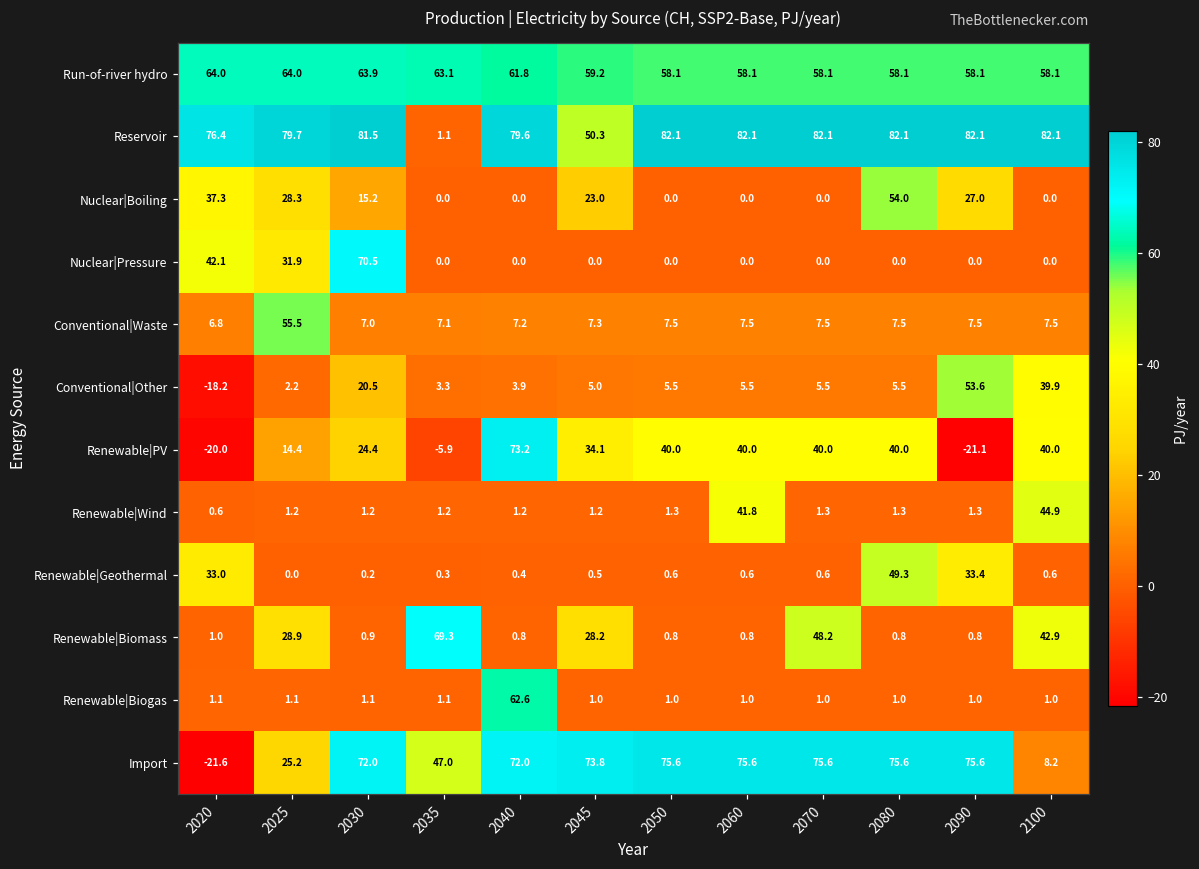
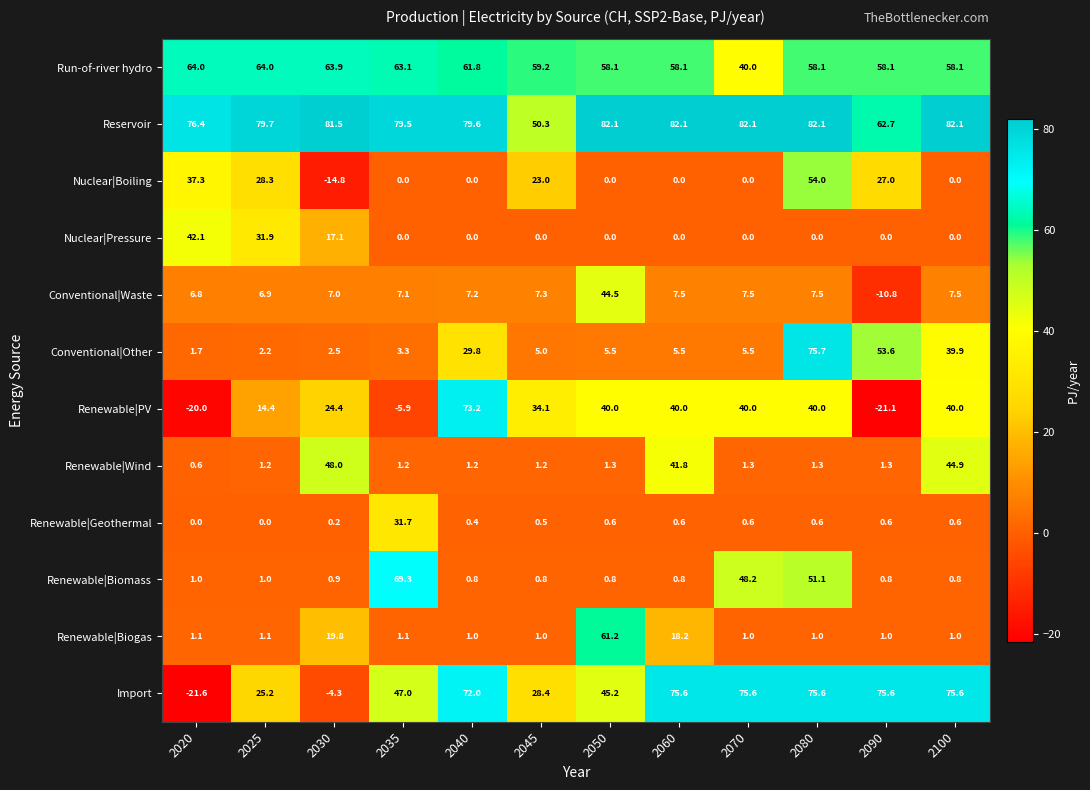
  {
    "Run-of-river hydro": {
      "2020": 64.0,
      "2025": 64.0,
      "2030": 63.9,
      "2035": 63.1,
      "2040": 61.8,
      "2045": 59.2,
      "2050": 58.1,
      "2060": 58.1,
-     "2070": 58.1,
+     "2070": 40.0,
      "2080": 58.1,
      "2090": 58.1,
      "2100": 58.1
    },
    "Reservoir": {
      "2020": 76.4,
      "2025": 79.7,
      "2030": 81.5,
-     "2035": 1.1,
+     "2035": 79.5,
      "2040": 79.6,
      "2045": 50.3,
      "2050": 82.1,
      "2060": 82.1,
      "2070": 82.1,
      "2080": 82.1,
-     "2090": 82.1,
+     "2090": 62.7,
      "2100": 82.1
    },
    "Nuclear|Boiling": {
      "2020": 37.3,
      "2025": 28.3,
-     "2030": 15.2,
+     "2030": -14.8,
      "2035": 0.0,
      "2040": 0.0,
      "2045": 23.0,
      "2050": 0.0,
      "2060": 0.0,
      "2070": 0.0,
      "2080": 54.0,
      "2090": 27.0,
      "2100": 0.0
    },
    "Nuclear|Pressure": {
      "2020": 42.1,
      "2025": 31.9,
-     "2030": 70.5,
+     "2030": 17.1,
      "2035": 0.0,
      "2040": 0.0,
      "2045": 0.0,
      "2050": 0.0,
      "2060": 0.0,
      "2070": 0.0,
      "2080": 0.0,
      "2090": 0.0,
      "2100": 0.0
    },
    "Conventional|Waste": {
      "2020": 6.8,
-     "2025": 55.5,
+     "2025": 6.9,
      "2030": 7.0,
      "2035": 7.1,
      "2040": 7.2,
      "2045": 7.3,
-     "2050": 7.5,
+     "2050": 44.5,
      "2060": 7.5,
      "2070": 7.5,
      "2080": 7.5,
-     "2090": 7.5,
+     "2090": -10.8,
      "2100": 7.5
    },
    "Conventional|Other": {
-     "2020": -18.2,
+     "2020": 1.7,
      "2025": 2.2,
-     "2030": 20.5,
+     "2030": 2.5,
      "2035": 3.3,
-     "2040": 3.9,
+     "2040": 29.8,
      "2045": 5.0,
      "2050": 5.5,
      "2060": 5.5,
      "2070": 5.5,
-     "2080": 5.5,
+     "2080": 75.7,
      "2090": 53.6,
      "2100": 39.9
    },
    "Renewable|PV": {
      "2020": -20.0,
      "2025": 14.4,
      "2030": 24.4,
      "2035": -5.9,
      "2040": 73.2,
      "2045": 34.1,
      "2050": 40.0,
      "2060": 40.0,
      "2070": 40.0,
      "2080": 40.0,
      "2090": -21.1,
      "2100": 40.0
    },
    "Renewable|Wind": {
      "2020": 0.6,
      "2025": 1.2,
-     "2030": 1.2,
+     "2030": 48.0,
      "2035": 1.2,
      "2040": 1.2,
      "2045": 1.2,
      "2050": 1.3,
      "2060": 41.8,
      "2070": 1.3,
      "2080": 1.3,
      "2090": 1.3,
      "2100": 44.9
    },
    "Renewable|Geothermal": {
-     "2020": 33.0,
+     "2020": 0.0,
      "2025": 0.0,
      "2030": 0.2,
-     "2035": 0.3,
+     "2035": 31.7,
      "2040": 0.4,
      "2045": 0.5,
      "2050": 0.6,
      "2060": 0.6,
      "2070": 0.6,
-     "2080": 49.3,
-     "2090": 33.4,
+     "2080": 0.6,
+     "2090": 0.6,
      "2100": 0.6
    },
    "Renewable|Biomass": {
      "2020": 1.0,
-     "2025": 28.9,
+     "2025": 1.0,
      "2030": 0.9,
      "2035": 69.3,
      "2040": 0.8,
-     "2045": 28.2,
+     "2045": 0.8,
      "2050": 0.8,
      "2060": 0.8,
      "2070": 48.2,
-     "2080": 0.8,
+     "2080": 51.1,
      "2090": 0.8,
-     "2100": 42.9
+     "2100": 0.8
    },
    "Renewable|Biogas": {
      "2020": 1.1,
      "2025": 1.1,
-     "2030": 1.1,
+     "2030": 19.8,
      "2035": 1.1,
-     "2040": 62.6,
+     "2040": 1.0,
      "2045": 1.0,
-     "2050": 1.0,
-     "2060": 1.0,
+     "2050": 61.2,
+     "2060": 18.2,
      "2070": 1.0,
      "2080": 1.0,
      "2090": 1.0,
      "2100": 1.0
    },
    "Import": {
      "2020": -21.6,
      "2025": 25.2,
-     "2030": 72.0,
+     "2030": -4.3,
      "2035": 47.0,
      "2040": 72.0,
-     "2045": 73.8,
-     "2050": 75.6,
+     "2045": 28.4,
+     "2050": 45.2,
      "2060": 75.6,
      "2070": 75.6,
      "2080": 75.6,
      "2090": 75.6,
-     "2100": 8.2
+     "2100": 75.6
    }
  }
